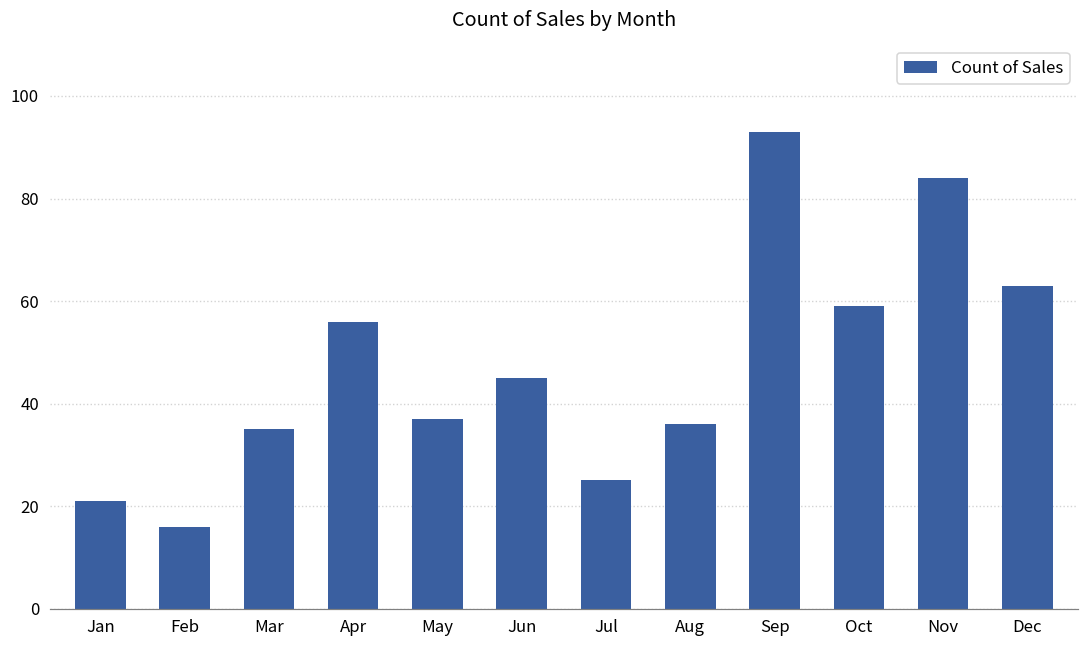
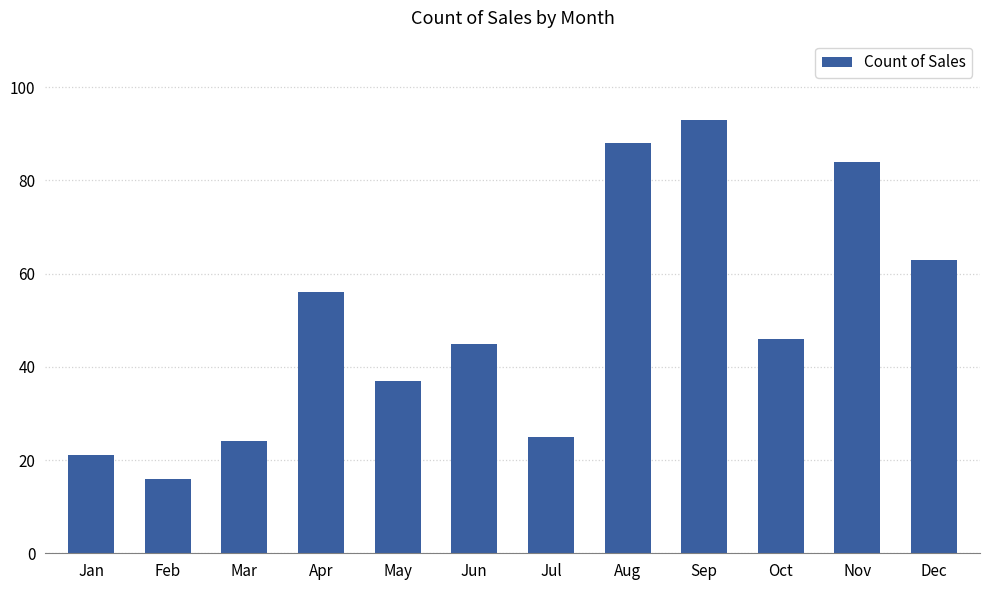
  {
    "Jan": 21,
    "Feb": 16,
-   "Mar": 35,
+   "Mar": 24,
    "Apr": 56,
    "May": 37,
    "Jun": 45,
    "Jul": 25,
-   "Aug": 36,
+   "Aug": 88,
    "Sep": 93,
-   "Oct": 59,
+   "Oct": 46,
    "Nov": 84,
    "Dec": 63
  }
